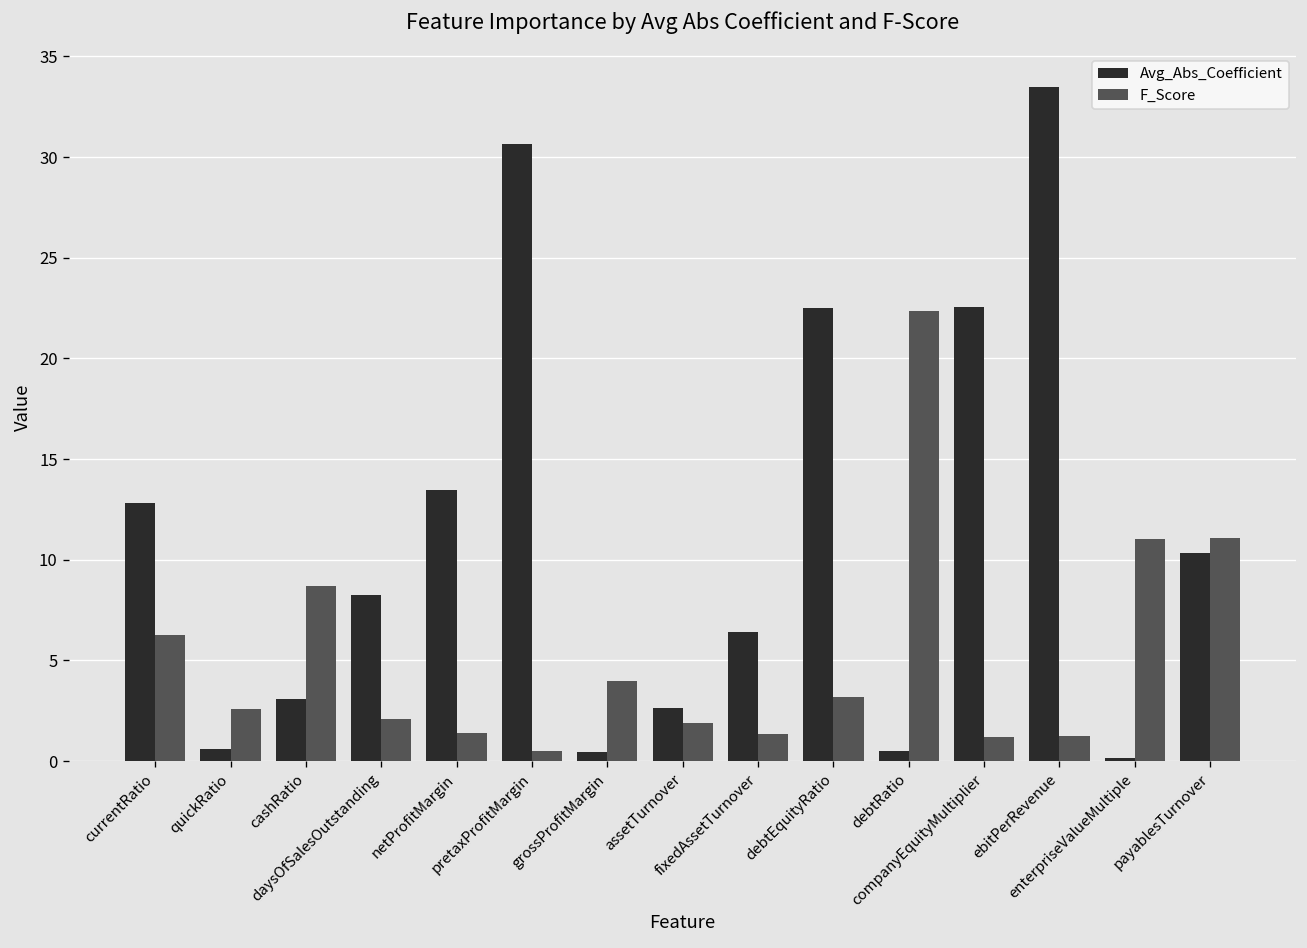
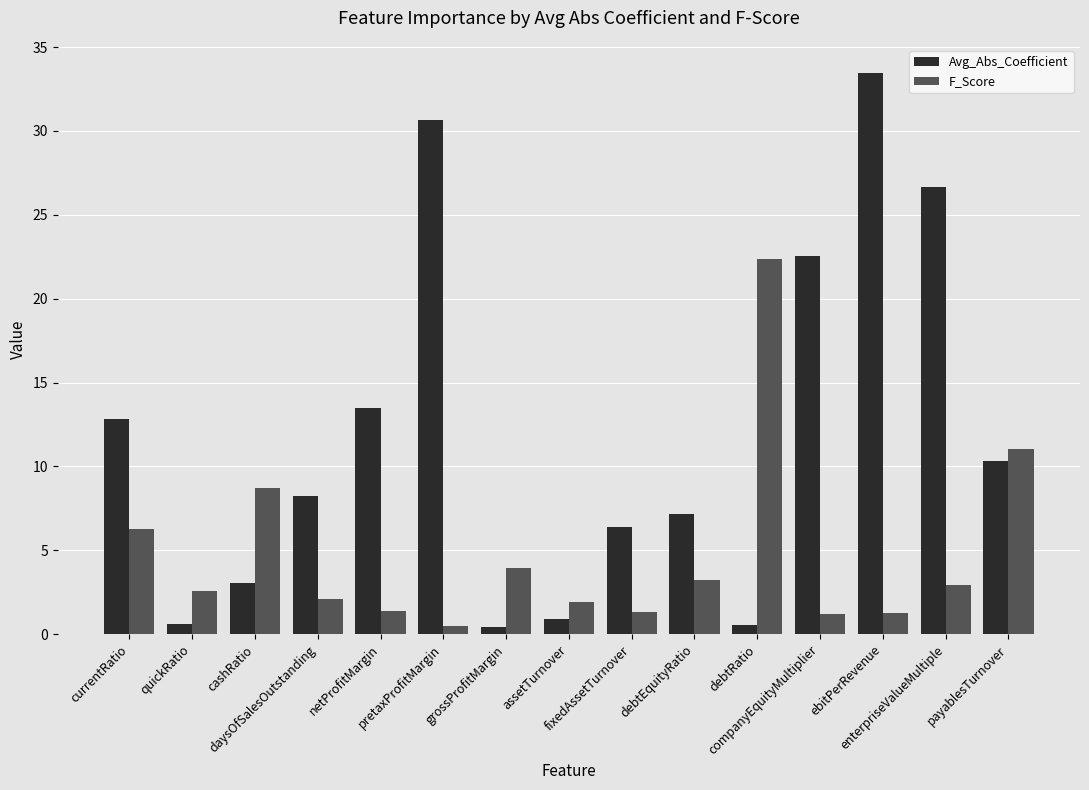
  {
    "Avg_Abs_Coefficient": {
      "currentRatio": 12.8,
      "quickRatio": 0.6,
      "cashRatio": 3.1,
      "daysOfSalesOutstanding": 8.2,
      "netProfitMargin": 13.5,
      "pretaxProfitMargin": 30.6,
      "grossProfitMargin": 0.4,
-     "assetTurnover": 2.6,
+     "assetTurnover": 0.9,
      "fixedAssetTurnover": 6.4,
-     "debtEquityRatio": 22.5,
+     "debtEquityRatio": 7.2,
      "debtRatio": 0.5,
      "companyEquityMultiplier": 22.5,
      "ebitPerRevenue": 33.5,
-     "enterpriseValueMultiple": 0.2,
+     "enterpriseValueMultiple": 26.6,
      "payablesTurnover": 10.3
    },
    "F_Score": {
      "currentRatio": 6.3,
      "quickRatio": 2.6,
      "cashRatio": 8.7,
      "daysOfSalesOutstanding": 2.1,
      "netProfitMargin": 1.4,
      "pretaxProfitMargin": 0.5,
      "grossProfitMargin": 4.0,
      "assetTurnover": 1.9,
      "fixedAssetTurnover": 1.3,
      "debtEquityRatio": 3.2,
      "debtRatio": 22.4,
      "companyEquityMultiplier": 1.2,
      "ebitPerRevenue": 1.2,
-     "enterpriseValueMultiple": 11.0,
+     "enterpriseValueMultiple": 3.0,
      "payablesTurnover": 11.1
    }
  }
